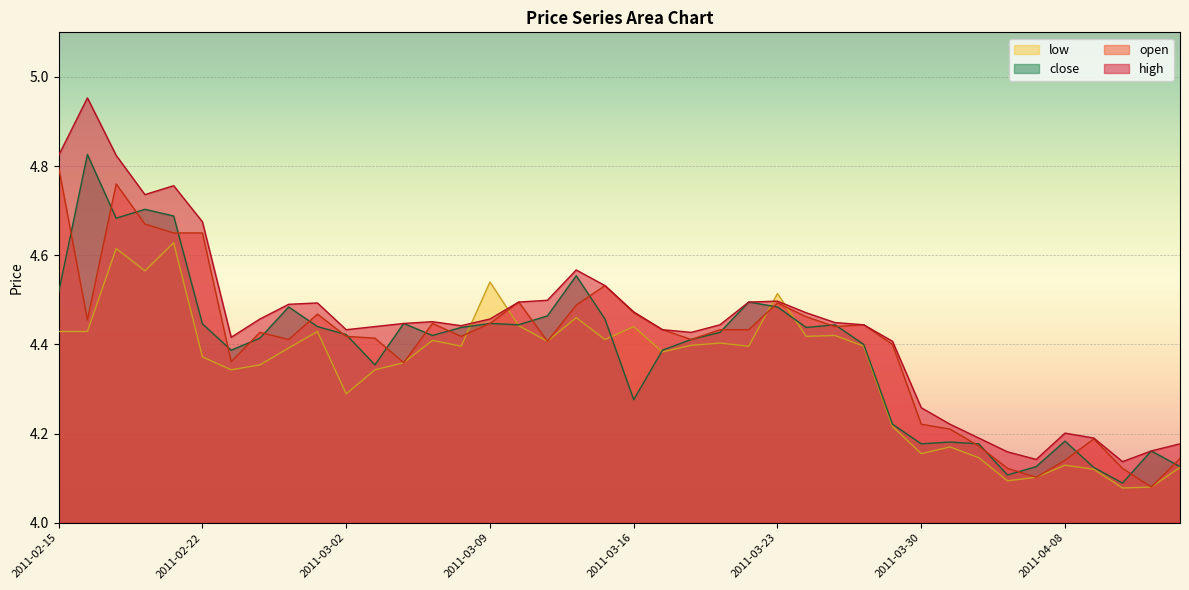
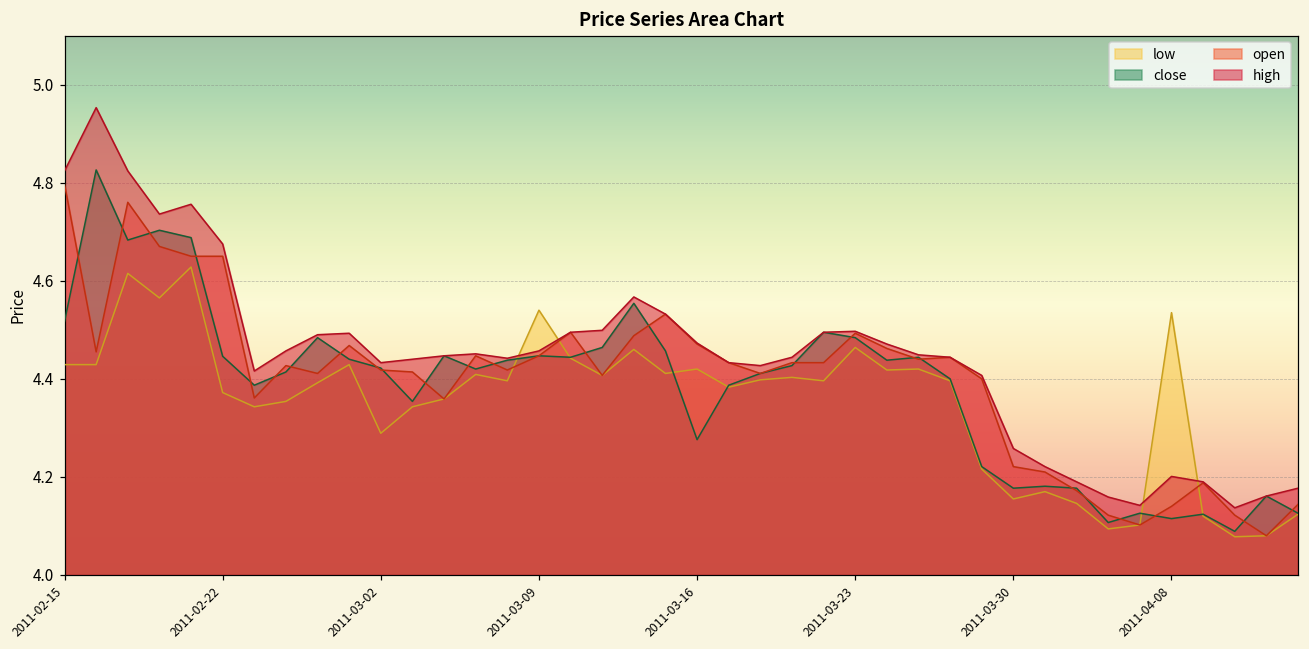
  {
    "low": {
      "2011-02-15": 4.43,
      "2011-02-22": 4.37,
      "2011-03-02": 4.29,
      "2011-03-09": 4.54,
-     "2011-03-16": 4.44,
-     "2011-03-23": 4.51,
+     "2011-03-16": 4.42,
+     "2011-03-23": 4.46,
      "2011-03-30": 4.16,
-     "2011-04-08": 4.13
+     "2011-04-08": 4.54
    },
    "close": {
      "2011-02-15": 4.52,
      "2011-02-22": 4.45,
      "2011-03-16": 4.28,
      "2011-03-23": 4.48,
      "2011-03-30": 4.18,
-     "2011-04-08": 4.18
+     "2011-04-08": 4.12
    }
  }
